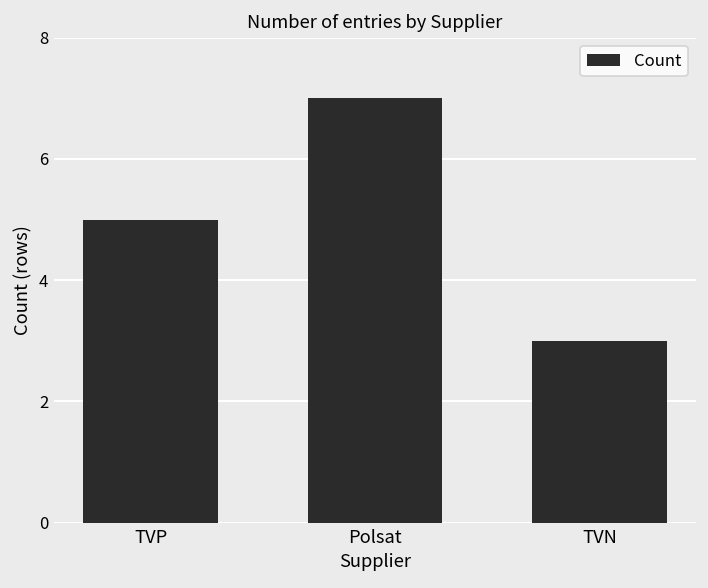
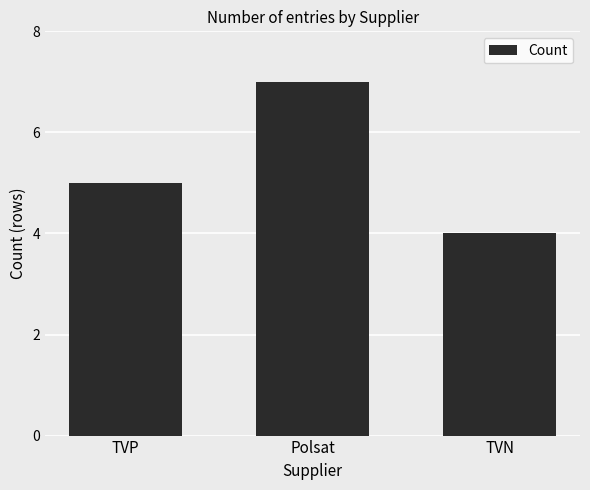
  {
    "TVP": 5,
    "Polsat": 7,
-   "TVN": 3
+   "TVN": 4
  }
